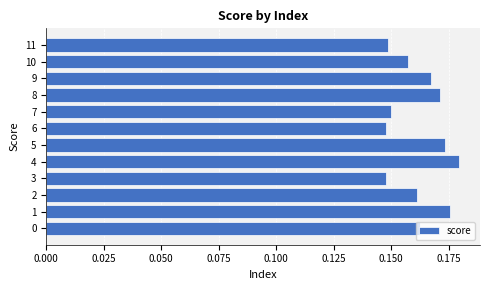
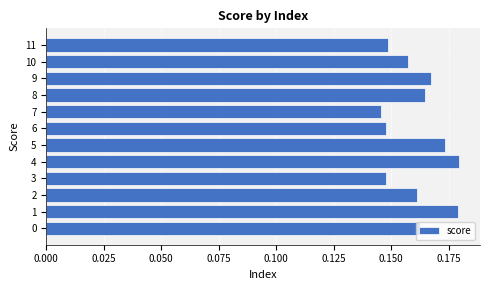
  {
    "11": 0.149,
    "10": 0.158,
    "9": 0.167,
-   "8": 0.171,
-   "7": 0.150,
+   "8": 0.165,
+   "7": 0.146,
    "6": 0.148,
    "5": 0.173,
    "4": 0.180,
    "3": 0.148,
    "2": 0.161,
-   "1": 0.175
+   "1": 0.179
  }
